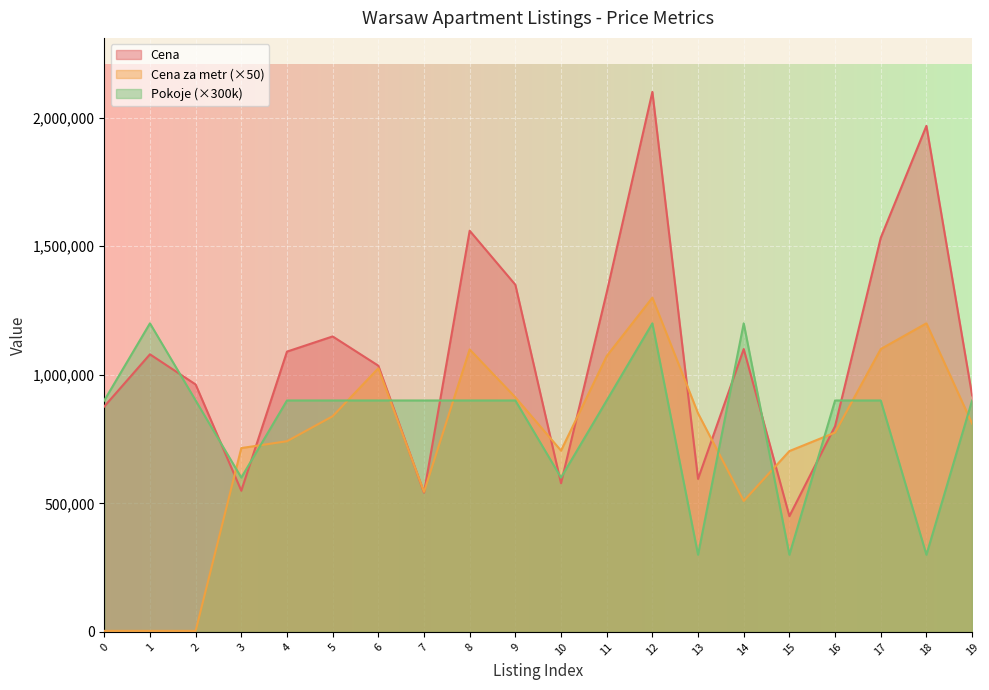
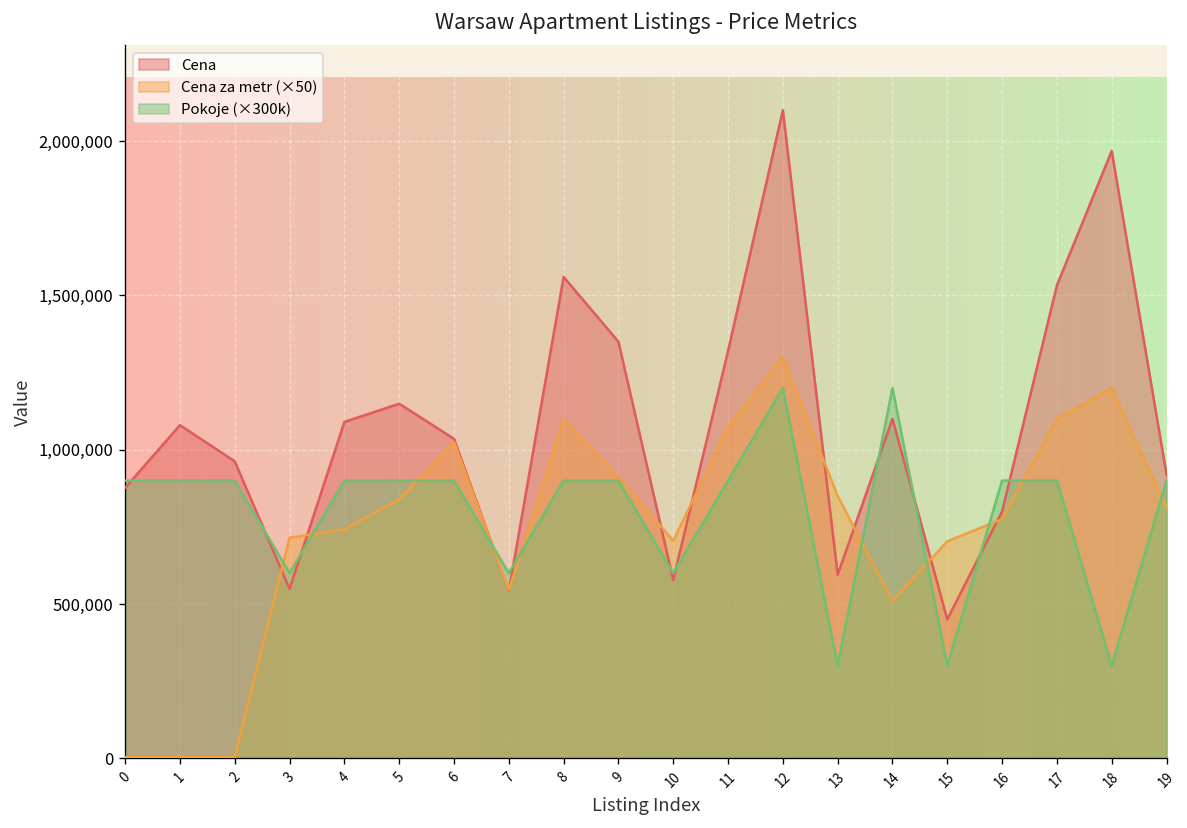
  {
    "Pokoje (×300k)": {
      "0": "900,000",
-     "1": "1,200,000",
+     "1": "900,000",
      "2": "900,000",
      "3": "600,000",
      "4": "900,000",
      "5": "900,000",
      "6": "900,000",
-     "7": "900,000",
+     "7": "600,000",
      "8": "900,000",
      "9": "900,000",
      "10": "600,000",
      "11": "900,000",
      "12": "1,200,000",
      "13": "300,000",
      "14": "1,200,000",
      "15": "300,000",
      "16": "900,000",
      "17": "900,000",
      "18": "300,000",
      "19": "900,000"
    }
  }
